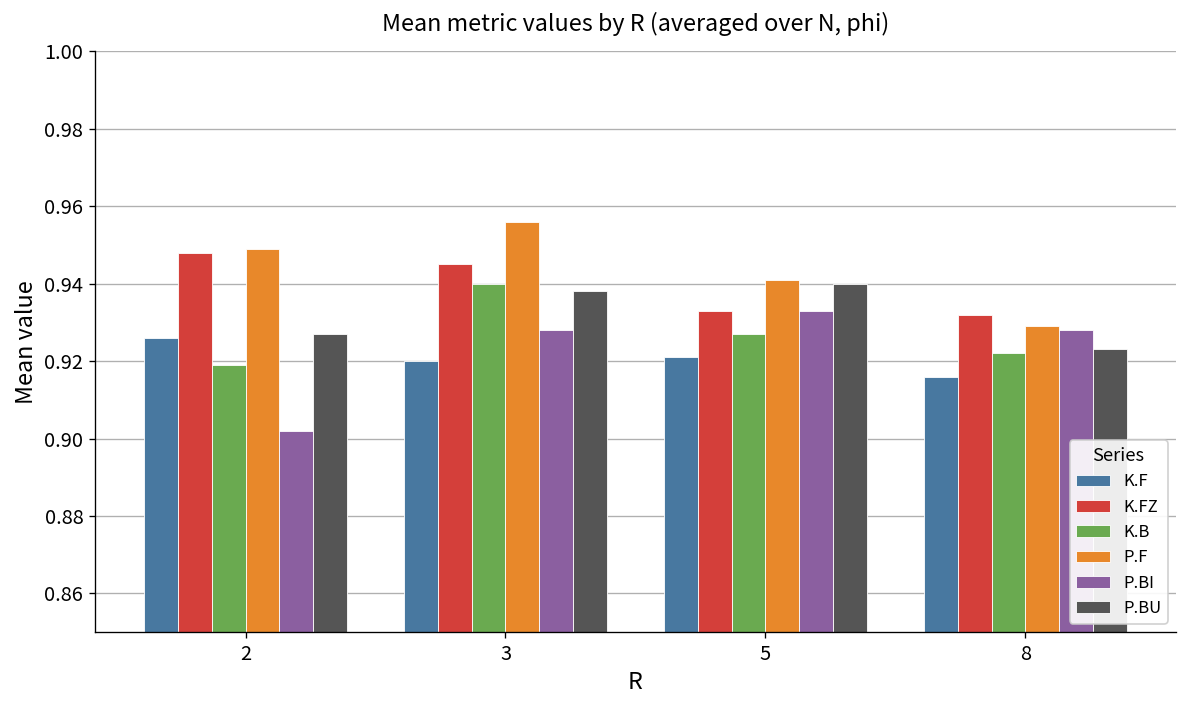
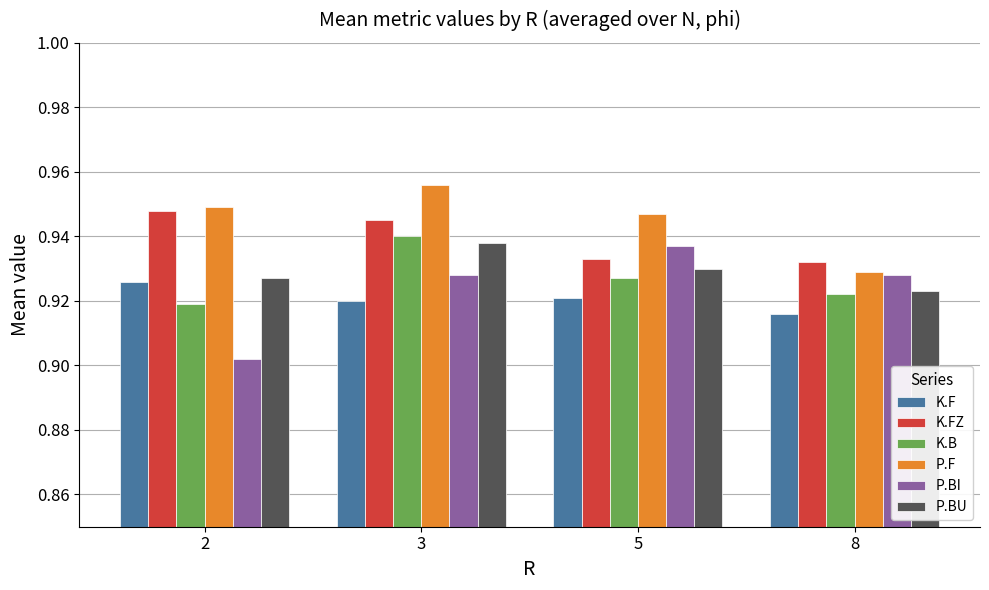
  {
    "K.F": {
      "2": 0.926,
      "3": 0.920,
      "5": 0.921,
      "8": 0.916
    },
    "K.FZ": {
      "2": 0.948,
      "3": 0.945,
      "5": 0.933,
      "8": 0.932
    },
    "K.B": {
      "2": 0.919,
      "3": 0.940,
      "5": 0.927,
      "8": 0.922
    },
    "P.F": {
      "2": 0.949,
      "3": 0.956,
-     "5": 0.941,
+     "5": 0.947,
      "8": 0.929
    },
    "P.BI": {
      "2": 0.902,
      "3": 0.928,
-     "5": 0.933,
+     "5": 0.937,
      "8": 0.928
    },
    "P.BU": {
      "2": 0.927,
      "3": 0.938,
-     "5": 0.94,
+     "5": 0.93,
      "8": 0.923
    }
  }
